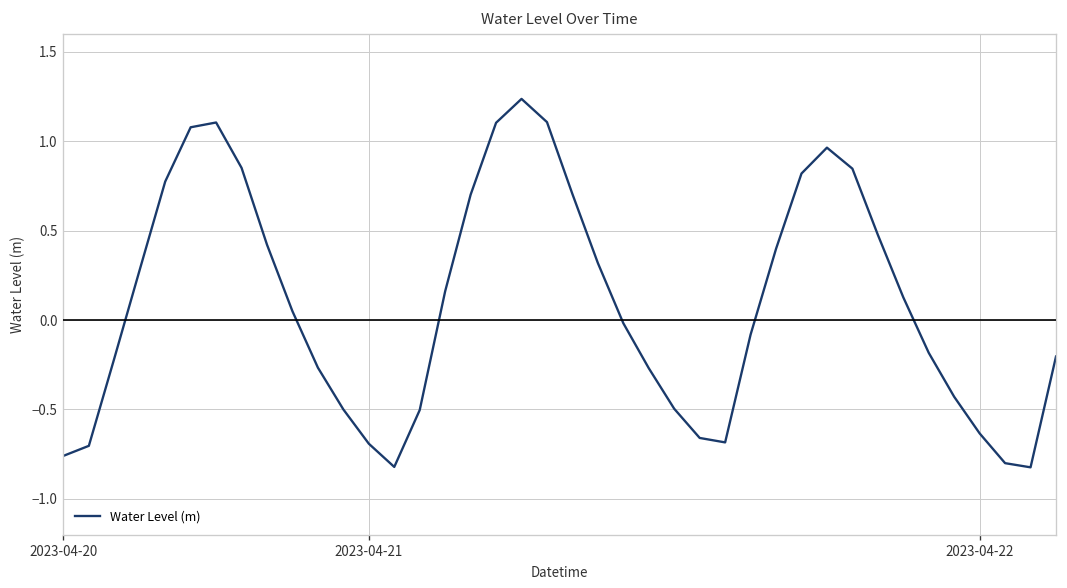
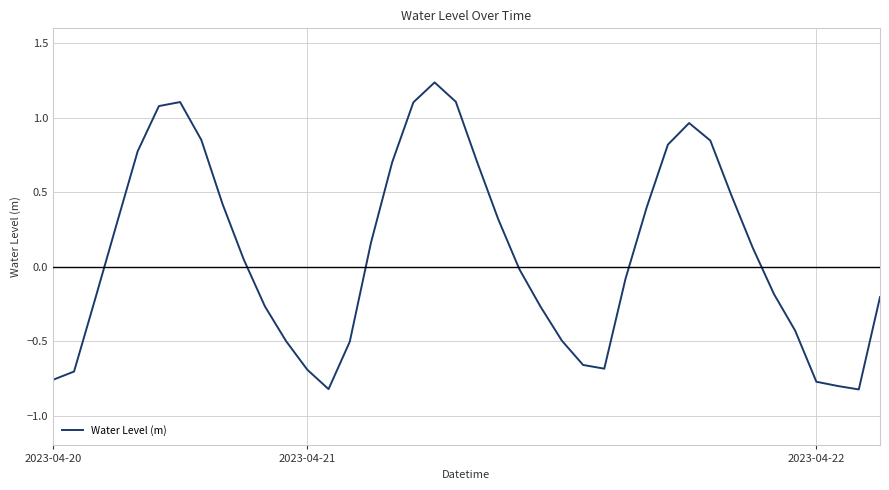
  {
    "2023-04-20": -0.76,
    "2023-04-21": -0.69,
-   "2023-04-22": -0.63
+   "2023-04-22": -0.77
  }
